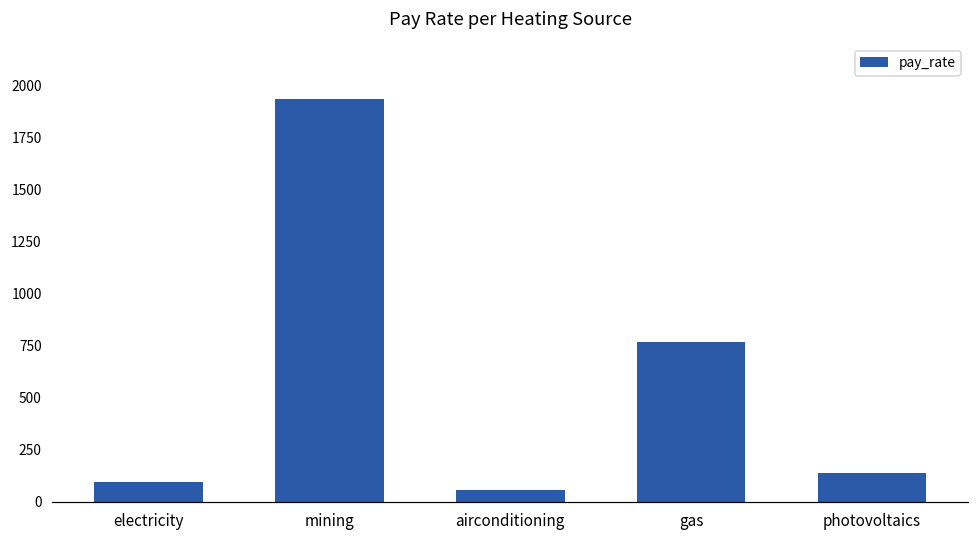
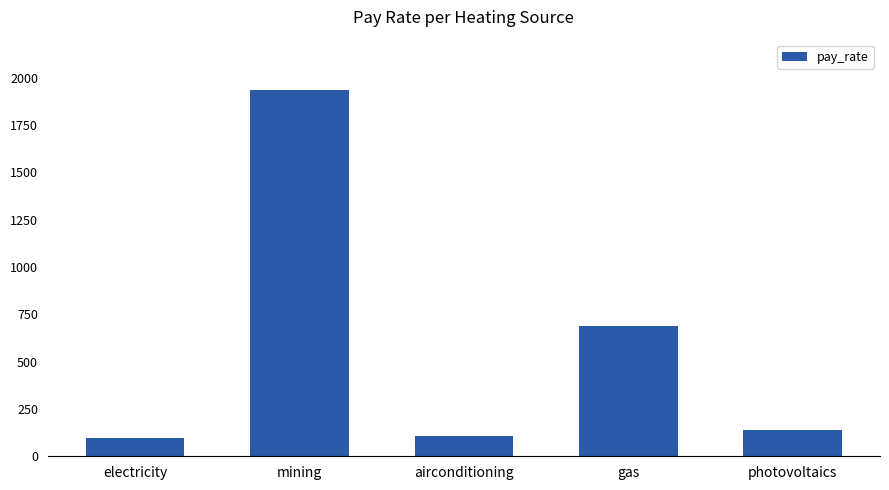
  {
    "electricity": 100,
    "mining": 1940,
-   "airconditioning": 60,
-   "gas": 770,
+   "airconditioning": 100,
+   "gas": 690,
    "photovoltaics": 140
  }
